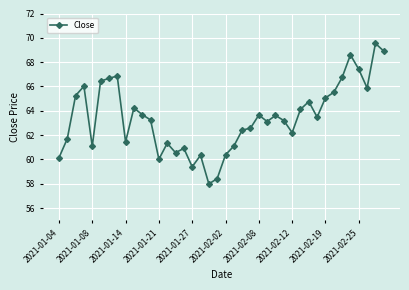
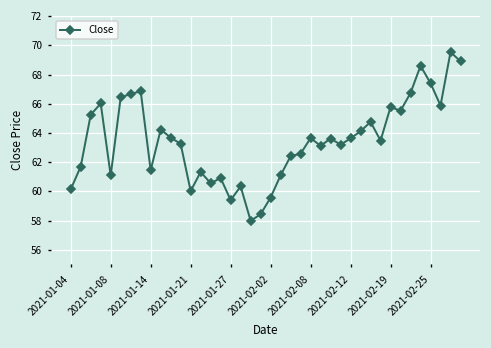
  {
    "2021-01-04": 60.1,
    "2021-01-08": 61.1,
    "2021-01-14": 61.4,
    "2021-01-21": 60.0,
    "2021-01-27": 59.4,
-   "2021-02-02": 60.4,
+   "2021-02-02": 59.6,
    "2021-02-08": 63.7,
-   "2021-02-12": 62.2,
-   "2021-02-19": 65.1,
+   "2021-02-12": 63.6,
+   "2021-02-19": 65.8,
    "2021-02-25": 67.4
  }
